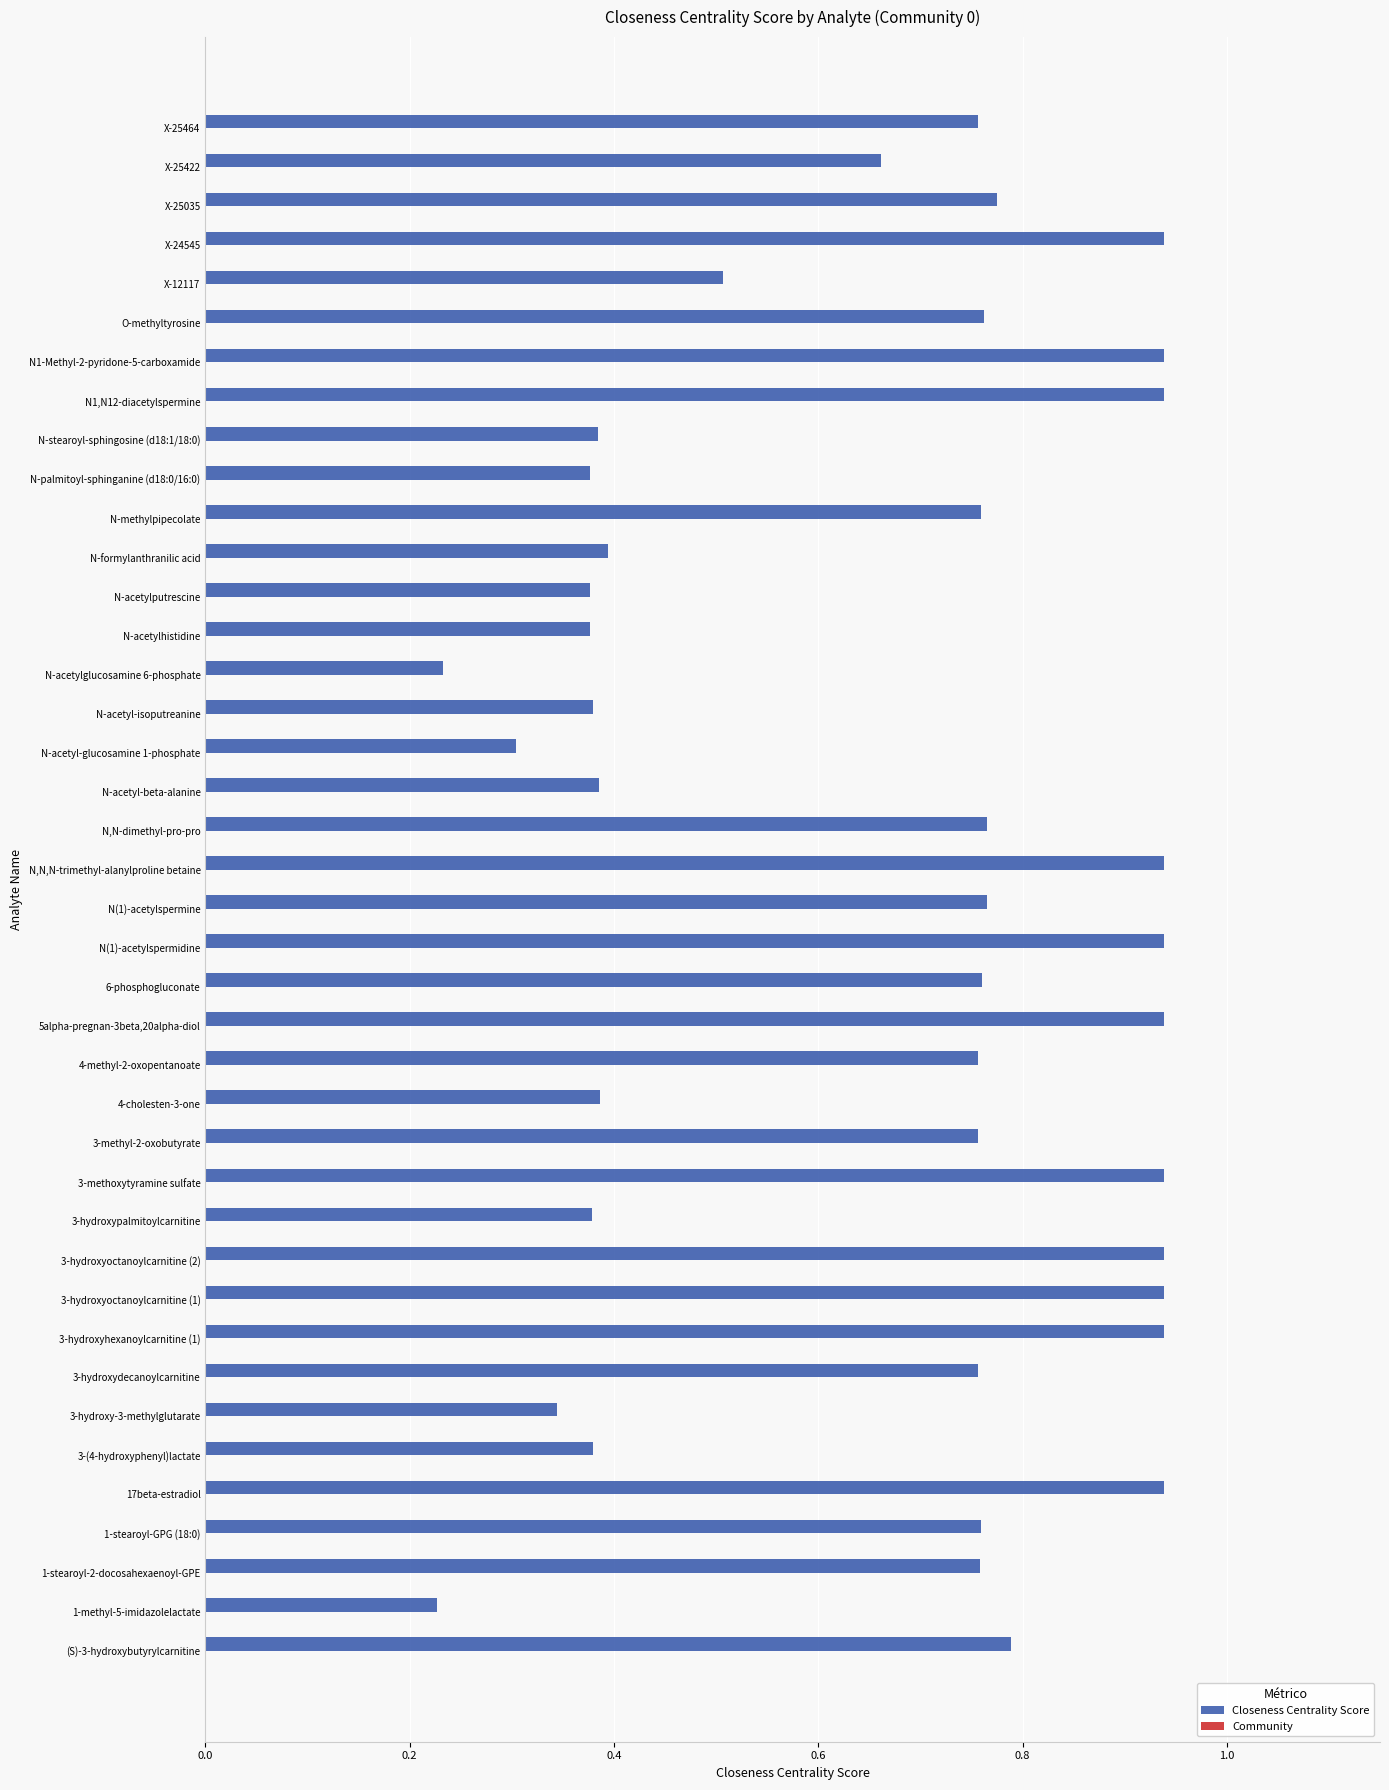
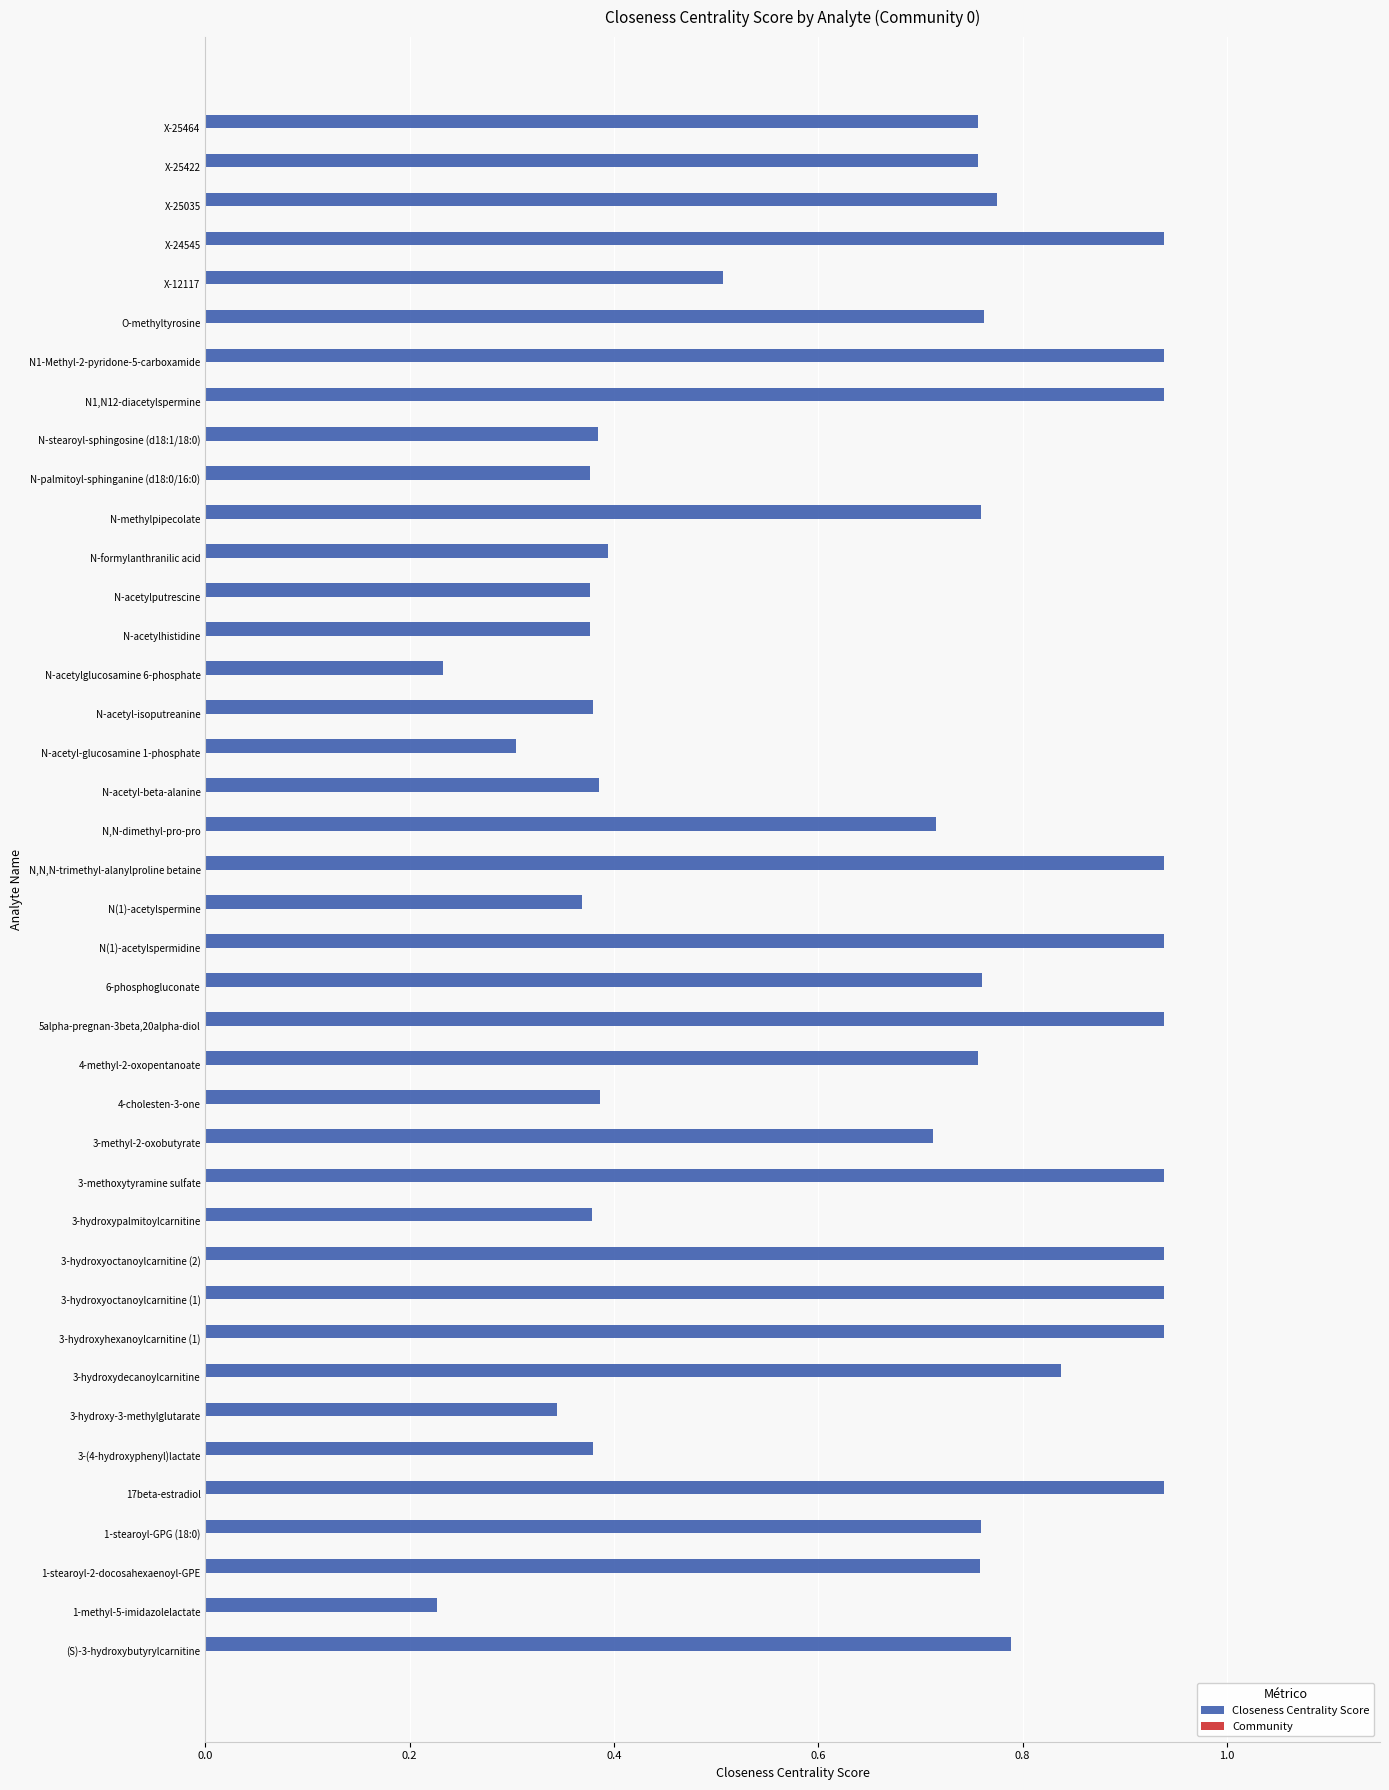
  {
    "Closeness Centrality Score": {
      "X-25464": 0.757,
-     "X-25422": 0.661,
+     "X-25422": 0.757,
      "X-25035": 0.775,
      "X-24545": 0.939,
      "X-12117": 0.507,
      "O-methyltyrosine": 0.762,
      "N1-Methyl-2-pyridone-5-carboxamide": 0.939,
      "N1,N12-diacetylspermine": 0.939,
      "N-stearoyl-sphingosine (d18:1/18:0)": 0.385,
      "N-palmitoyl-sphinganine (d18:0/16:0)": 0.377,
      "N-methylpipecolate": 0.759,
      "N-formylanthranilic acid": 0.394,
      "N-acetylputrescine": 0.376,
      "N-acetylhistidine": 0.376,
      "N-acetylglucosamine 6-phosphate": 0.232,
      "N-acetyl-isoputreanine": 0.380,
      "N-acetyl-glucosamine 1-phosphate": 0.304,
      "N-acetyl-beta-alanine": 0.386,
-     "N,N-dimethyl-pro-pro": 0.765,
+     "N,N-dimethyl-pro-pro": 0.716,
      "N,N,N-trimethyl-alanylproline betaine": 0.939,
-     "N(1)-acetylspermine": 0.765,
+     "N(1)-acetylspermine": 0.369,
      "N(1)-acetylspermidine": 0.939,
      "6-phosphogluconate": 0.761,
      "5alpha-pregnan-3beta,20alpha-diol": 0.939,
      "4-methyl-2-oxopentanoate": 0.757,
      "4-cholesten-3-one": 0.386,
-     "3-methyl-2-oxobutyrate": 0.757,
+     "3-methyl-2-oxobutyrate": 0.713,
      "3-methoxytyramine sulfate": 0.939,
      "3-hydroxypalmitoylcarnitine": 0.378,
      "3-hydroxyoctanoylcarnitine (2)": 0.939,
      "3-hydroxyoctanoylcarnitine (1)": 0.939,
      "3-hydroxyhexanoylcarnitine (1)": 0.939,
-     "3-hydroxydecanoylcarnitine": 0.757,
+     "3-hydroxydecanoylcarnitine": 0.838,
      "3-hydroxy-3-methylglutarate": 0.344,
      "3-(4-hydroxyphenyl)lactate": 0.379,
      "17beta-estradiol": 0.939,
      "1-stearoyl-GPG (18:0)": 0.759,
      "1-stearoyl-2-docosahexaenoyl-GPE": 0.758,
      "1-methyl-5-imidazolelactate": 0.227,
      "(S)-3-hydroxybutyrylcarnitine": 0.789
    },
    "Community": {
      "X-25464": 0.000,
      "X-25422": 0.000,
      "X-25035": 0.000,
      "X-24545": 0.000,
      "X-12117": 0.000,
      "O-methyltyrosine": 0.000,
      "N1-Methyl-2-pyridone-5-carboxamide": 0.000,
      "N1,N12-diacetylspermine": 0.000,
      "N-stearoyl-sphingosine (d18:1/18:0)": 0.000,
      "N-palmitoyl-sphinganine (d18:0/16:0)": 0.000,
      "N-methylpipecolate": 0.000,
      "N-formylanthranilic acid": 0.000,
      "N-acetylputrescine": 0.000,
      "N-acetylhistidine": 0.000,
      "N-acetylglucosamine 6-phosphate": 0.000,
      "N-acetyl-isoputreanine": 0.000,
      "N-acetyl-glucosamine 1-phosphate": 0.000,
      "N-acetyl-beta-alanine": 0.000,
      "N,N-dimethyl-pro-pro": 0.000,
      "N,N,N-trimethyl-alanylproline betaine": 0.000,
      "N(1)-acetylspermine": 0.000,
      "N(1)-acetylspermidine": 0.000,
      "6-phosphogluconate": 0.000,
      "5alpha-pregnan-3beta,20alpha-diol": 0.000,
      "4-methyl-2-oxopentanoate": 0.000,
      "4-cholesten-3-one": 0.000,
      "3-methyl-2-oxobutyrate": 0.000,
      "3-methoxytyramine sulfate": 0.000,
      "3-hydroxypalmitoylcarnitine": 0.000,
      "3-hydroxyoctanoylcarnitine (2)": 0.000,
      "3-hydroxyoctanoylcarnitine (1)": 0.000,
      "3-hydroxyhexanoylcarnitine (1)": 0.000,
      "3-hydroxydecanoylcarnitine": 0.000,
      "3-hydroxy-3-methylglutarate": 0.000,
      "3-(4-hydroxyphenyl)lactate": 0.000,
      "17beta-estradiol": 0.000,
      "1-stearoyl-GPG (18:0)": 0.000,
      "1-stearoyl-2-docosahexaenoyl-GPE": 0.000,
      "1-methyl-5-imidazolelactate": 0.000,
      "(S)-3-hydroxybutyrylcarnitine": 0.000
    }
  }
